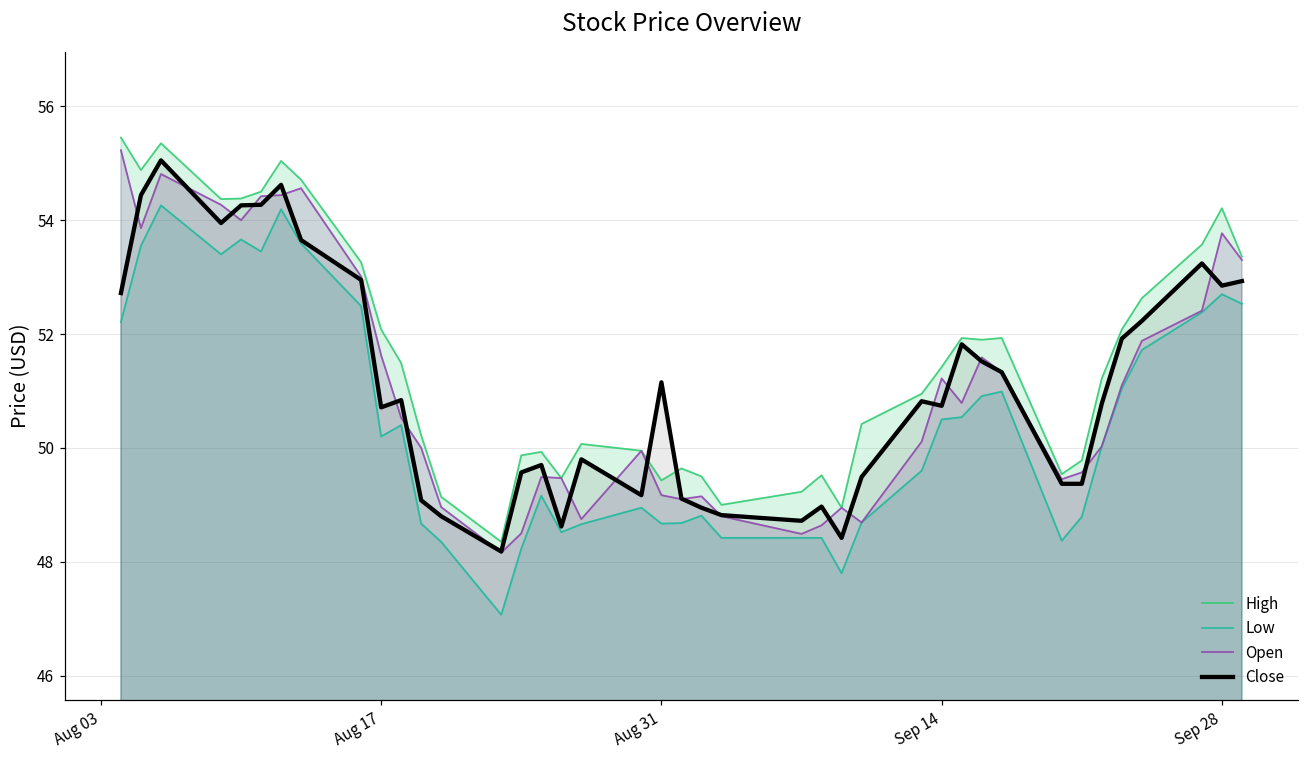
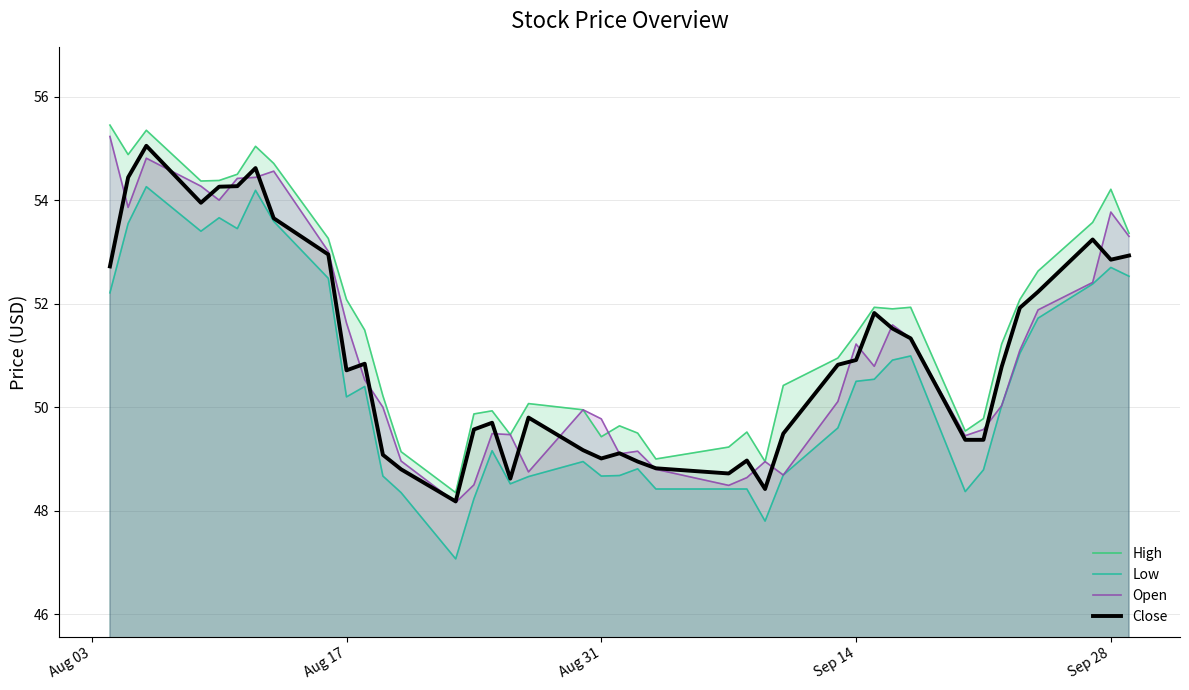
  {
    "Open": {
      "Aug 17": 51.6,
-     "Aug 31": 49.2,
+     "Aug 31": 49.8,
      "Sep 14": 51.2,
      "Sep 28": 53.8
    },
    "Close": {
      "Aug 17": 50.7,
-     "Aug 31": 51.2,
-     "Sep 14": 50.7,
+     "Aug 31": 49.0,
+     "Sep 14": 50.9,
      "Sep 28": 52.8
    }
  }
